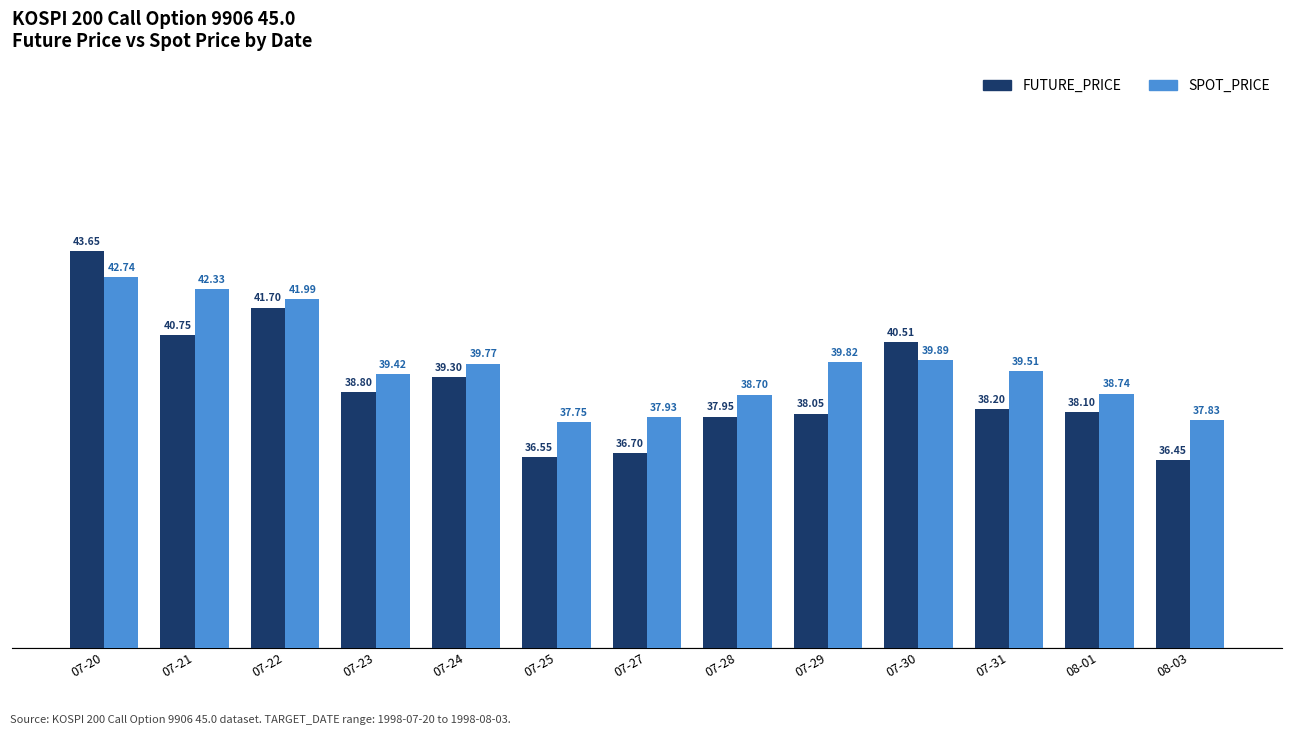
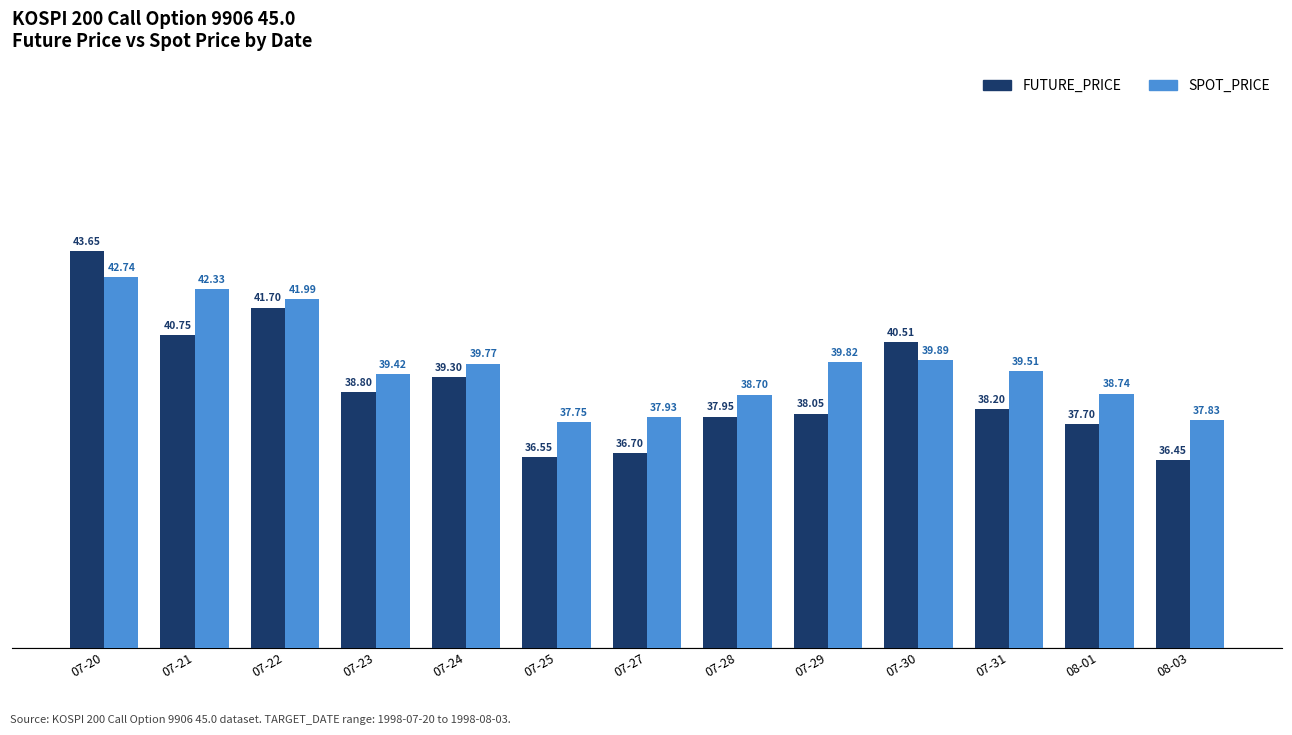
  {
    "FUTURE_PRICE": {
      "07-20": 43.65,
      "07-21": 40.75,
      "07-22": 41.70,
      "07-23": 38.80,
      "07-24": 39.30,
      "07-25": 36.55,
      "07-27": 36.70,
      "07-28": 37.95,
      "07-29": 38.05,
      "07-30": 40.51,
      "07-31": 38.20,
-     "08-01": 38.10,
+     "08-01": 37.70,
      "08-03": 36.45
    },
    "SPOT_PRICE": {
      "07-20": 42.74,
      "07-21": 42.33,
      "07-22": 41.99,
      "07-23": 39.42,
      "07-24": 39.77,
      "07-25": 37.75,
      "07-27": 37.93,
      "07-28": 38.70,
      "07-29": 39.82,
      "07-30": 39.89,
      "07-31": 39.51,
      "08-01": 38.74,
      "08-03": 37.83
    }
  }
